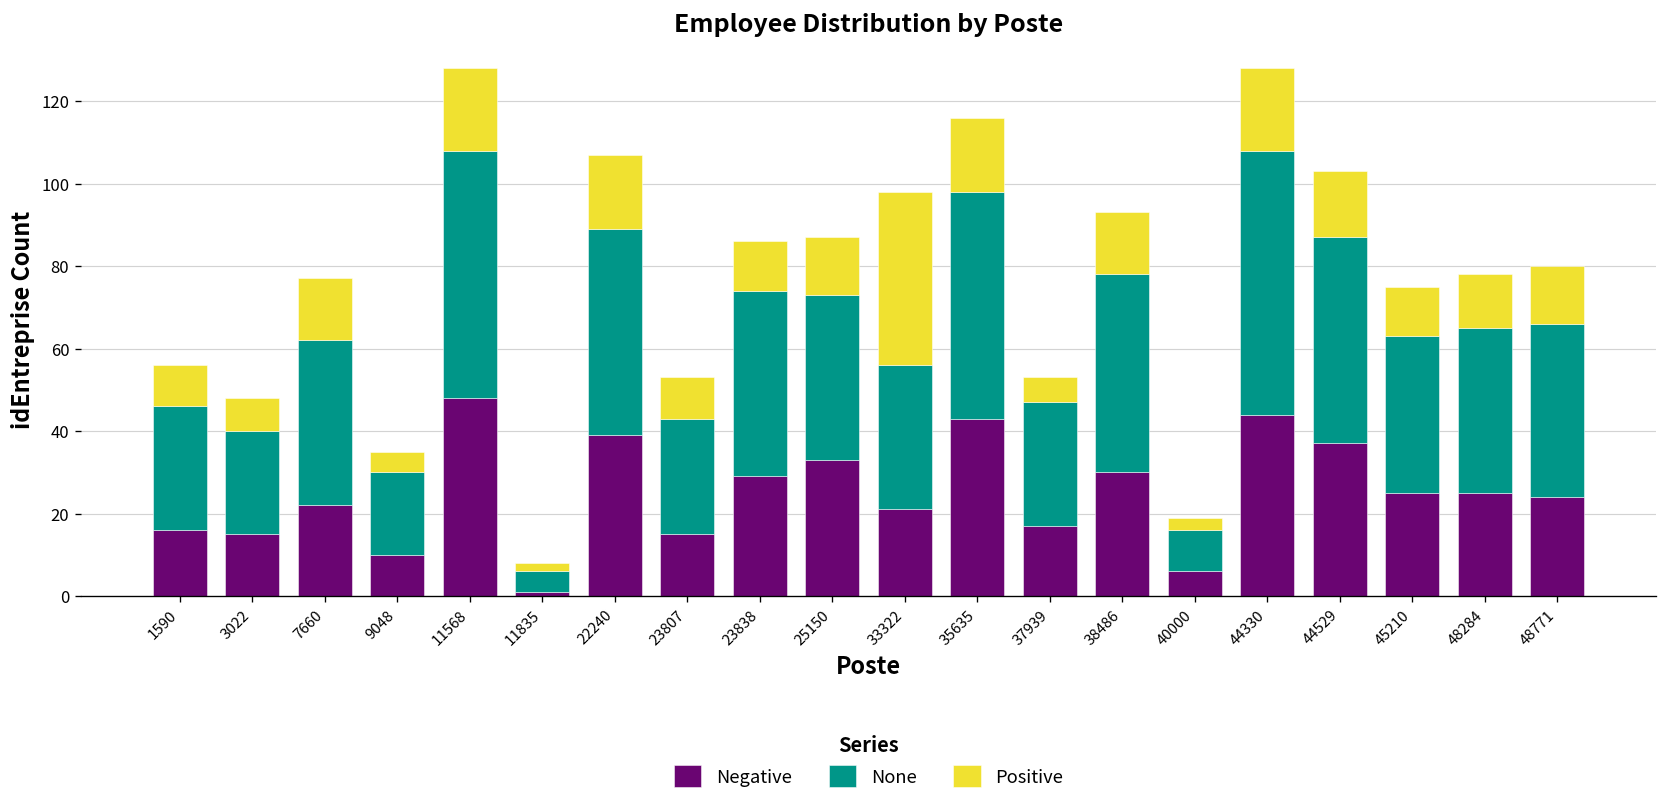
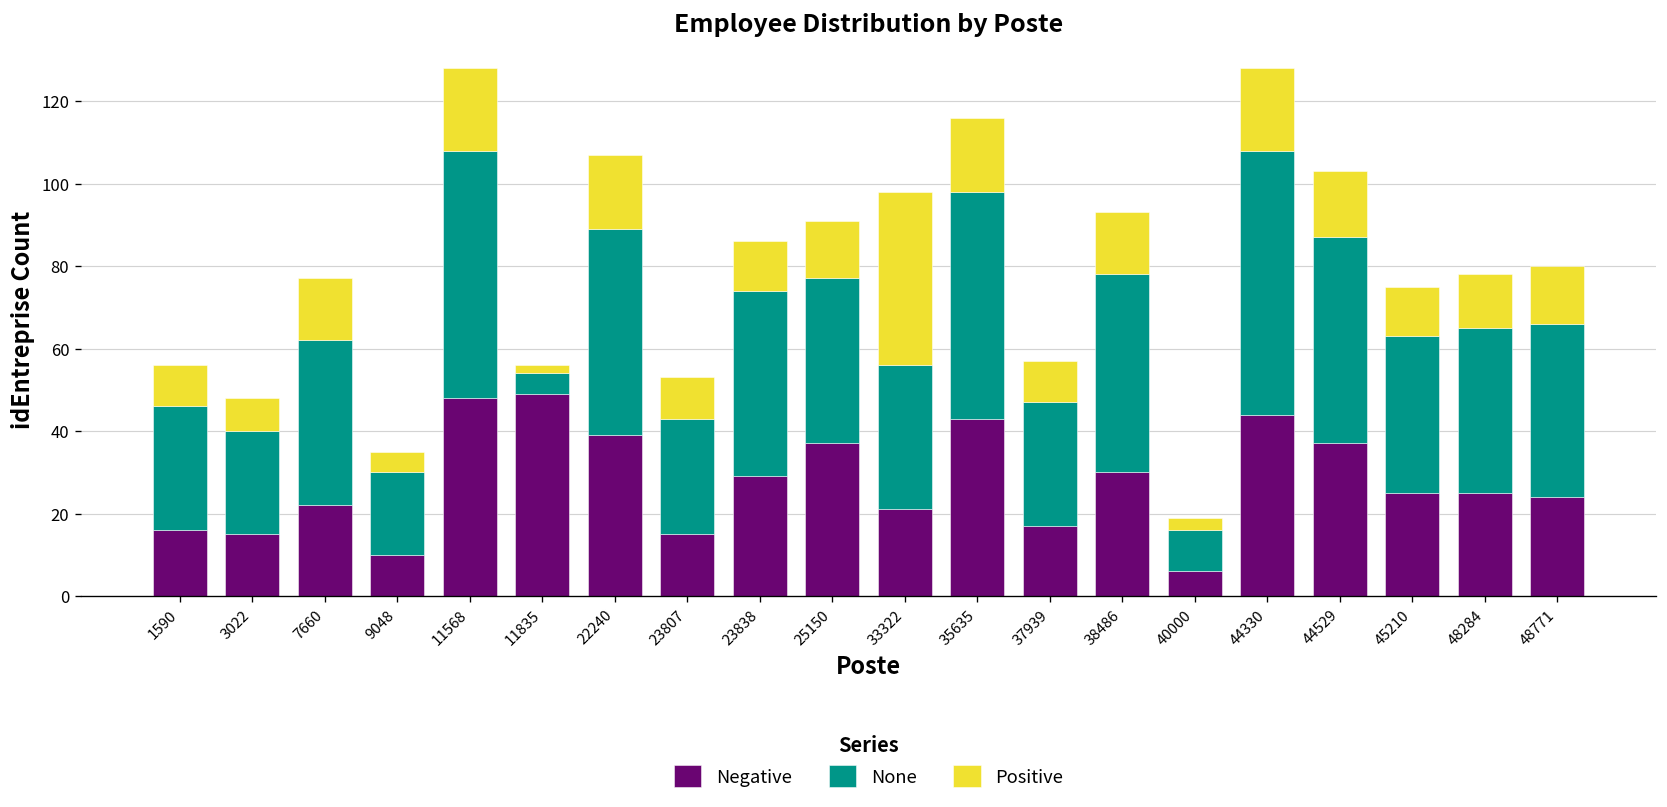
  {
    "Negative": {
      "1590": 16,
      "3022": 15,
      "7660": 22,
      "9048": 10,
      "11568": 48,
-     "11835": 1,
+     "11835": 49,
      "22240": 39,
      "23807": 15,
      "23838": 29,
-     "25150": 33,
+     "25150": 37,
      "33322": 21,
      "35635": 43,
      "37939": 17,
      "38486": 30,
      "40000": 6,
      "44330": 44,
      "44529": 37,
      "45210": 25,
      "48284": 25,
      "48771": 24
    },
    "None": {
      "1590": 30,
      "3022": 25,
      "7660": 40,
      "9048": 20,
      "11568": 60,
      "11835": 5,
      "22240": 50,
      "23807": 28,
      "23838": 45,
      "25150": 40,
      "33322": 35,
      "35635": 55,
      "37939": 30,
      "38486": 48,
      "40000": 10,
      "44330": 64,
      "44529": 50,
      "45210": 38,
      "48284": 40,
      "48771": 42
    },
    "Positive": {
      "1590": 10,
      "3022": 8,
      "7660": 15,
      "9048": 5,
      "11568": 20,
      "11835": 2,
      "22240": 18,
      "23807": 10,
      "23838": 12,
      "25150": 14,
      "33322": 42,
      "35635": 18,
-     "37939": 6,
+     "37939": 10,
      "38486": 15,
      "40000": 3,
      "44330": 20,
      "44529": 16,
      "45210": 12,
      "48284": 13,
      "48771": 14
    }
  }
